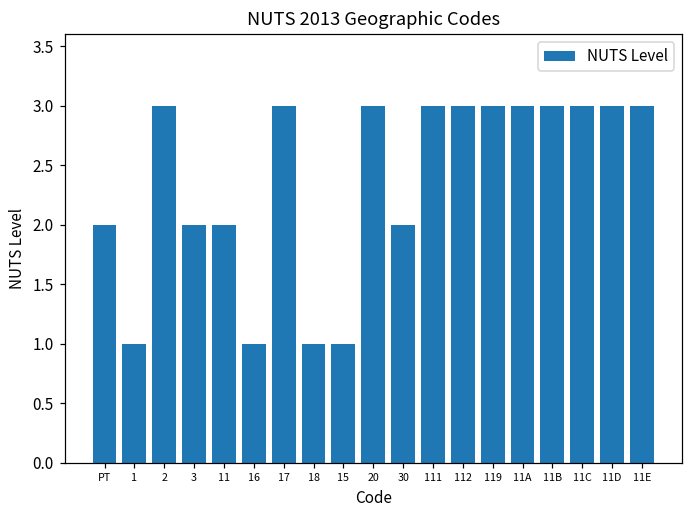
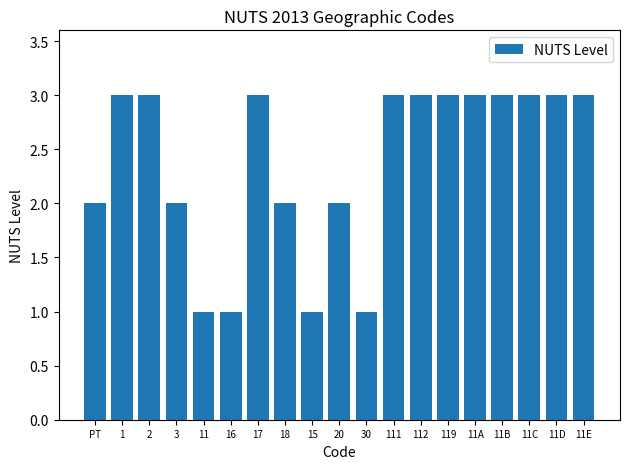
  {
    "PT": 2,
-   "1": 1,
+   "1": 3,
    "2": 3,
    "3": 2,
-   "11": 2,
+   "11": 1,
    "16": 1,
    "17": 3,
-   "18": 1,
+   "18": 2,
    "15": 1,
-   "20": 3,
-   "30": 2,
+   "20": 2,
+   "30": 1,
    "111": 3,
    "112": 3,
    "119": 3,
    "11A": 3,
    "11B": 3,
    "11C": 3,
    "11D": 3,
    "11E": 3
  }
